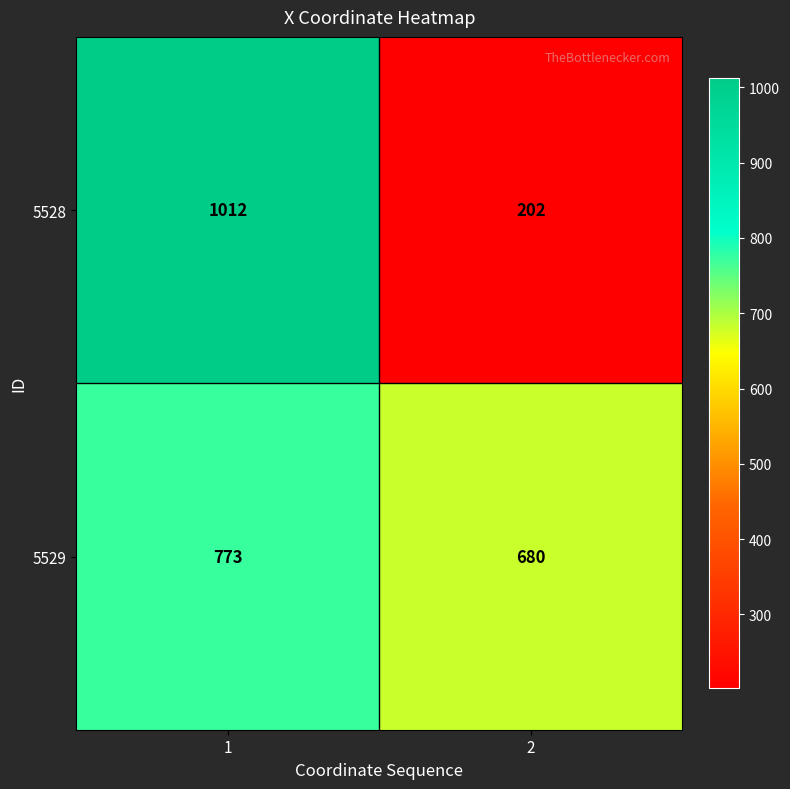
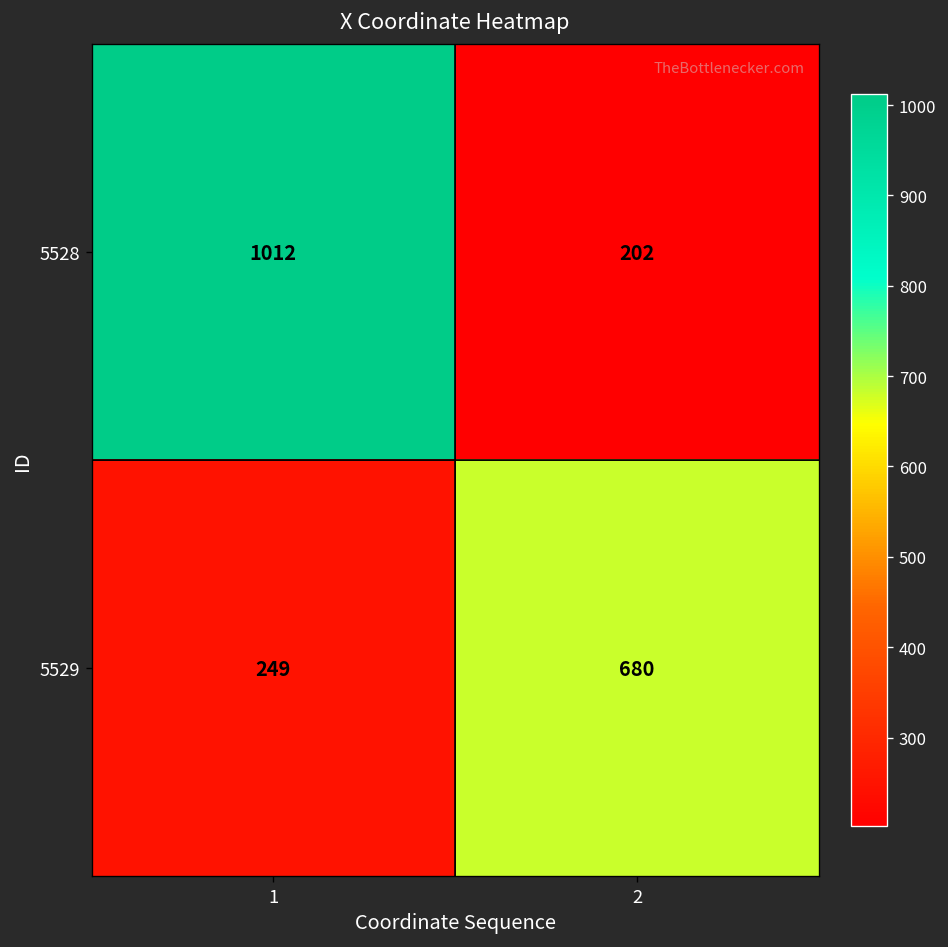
  {
    "5528": {
      "1": 1012
    },
    "5529": {
-     "1": 773,
+     "1": 249,
      "2": 680
    }
  }
